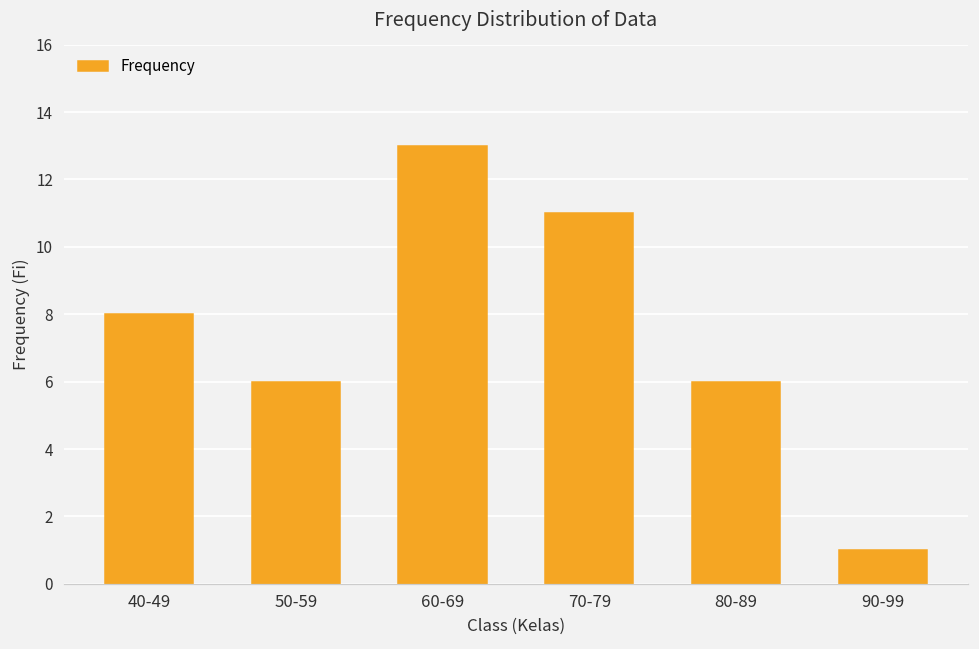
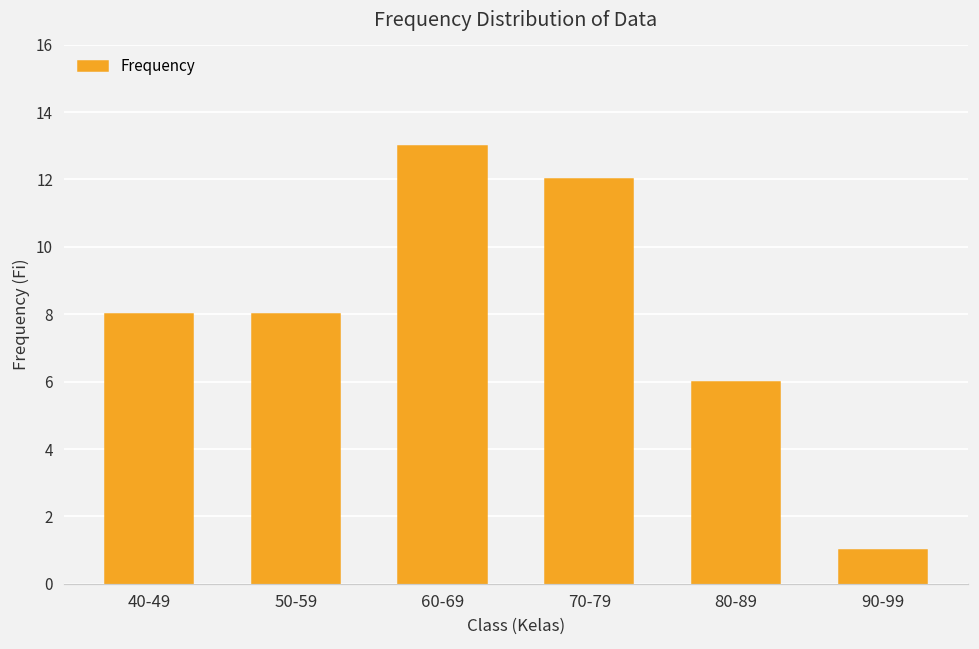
  {
    "40-49": 8,
-   "50-59": 6,
+   "50-59": 8,
    "60-69": 13,
-   "70-79": 11,
+   "70-79": 12,
    "80-89": 6,
    "90-99": 1
  }
